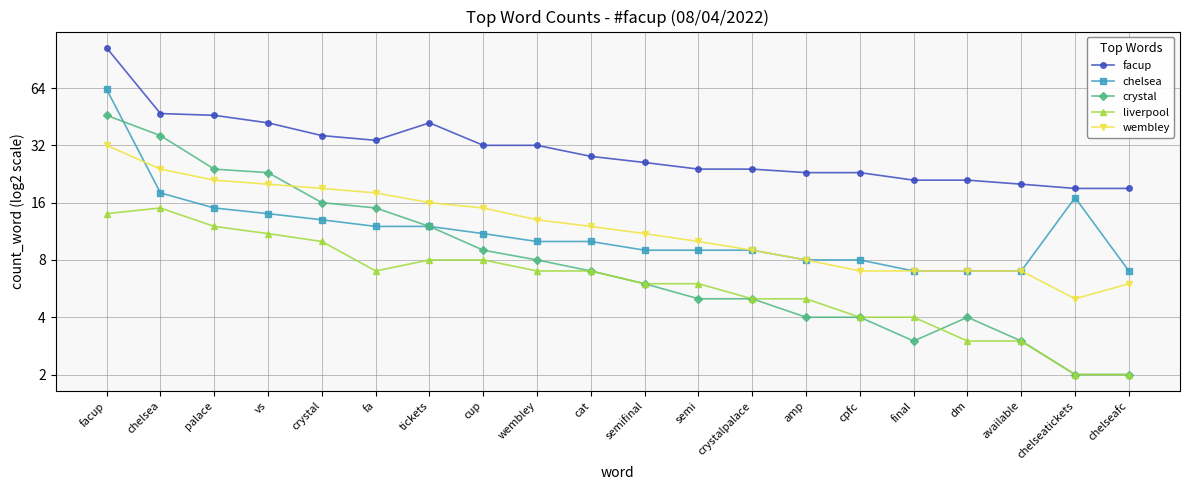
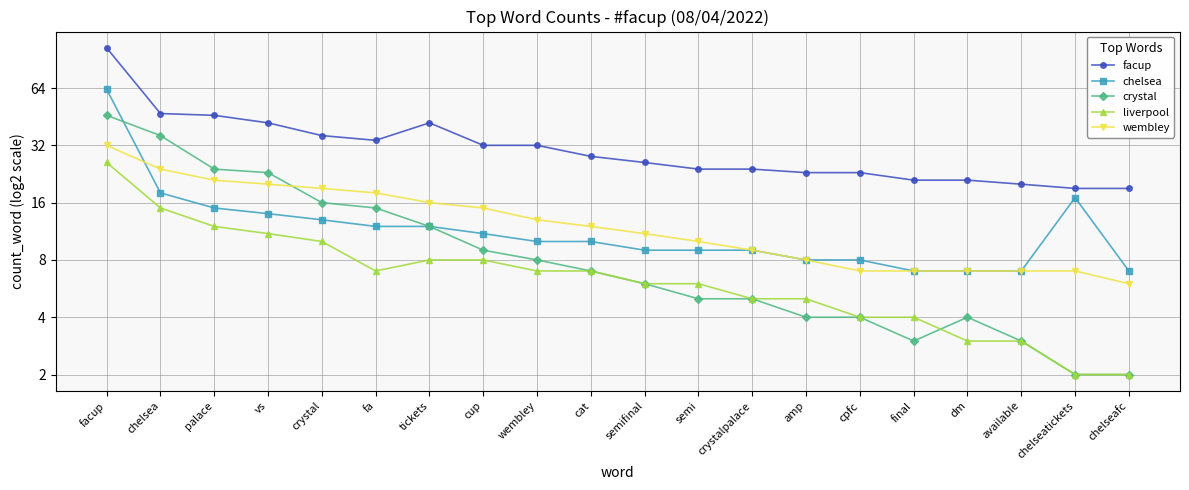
  {
    "facup": {
      "facup": 100,
      "chelsea": 47,
      "palace": 46,
      "vs": 42,
      "crystal": 36,
      "fa": 34,
      "tickets": 42,
      "cup": 32,
      "wembley": 32,
      "cat": 28,
      "semifinal": 26,
      "semi": 24,
      "crystalpalace": 24,
      "amp": 23,
      "cpfc": 23,
      "final": 21,
      "dm": 21,
      "available": 20,
      "chelseatickets": 19,
      "chelseafc": 19
    },
    "chelsea": {
      "facup": 63,
      "chelsea": 18,
      "palace": 15,
      "vs": 14,
      "crystal": 13,
      "fa": 12,
      "cup": 11,
      "wembley": 10,
      "cat": 10,
      "semifinal": 9,
      "semi": 9,
      "cpfc": 8,
      "chelseatickets": 17,
      "chelseafc": 7
    },
    "crystal": {
      "facup": 46,
      "chelsea": 36,
      "palace": 24,
      "vs": 23,
      "crystal": 16,
      "fa": 15,
      "cup": 9,
      "wembley": 8,
      "semi": 5,
      "amp": 4,
      "final": 3,
      "dm": 4
    },
    "liverpool": {
-     "facup": 14,
+     "facup": 26,
      "chelsea": 15,
      "palace": 12,
      "vs": 11,
      "crystal": 10,
      "fa": 7,
      "tickets": 8,
      "cup": 8,
      "wembley": 7,
      "semi": 6,
      "amp": 5,
      "final": 4,
      "dm": 3
    },
    "wembley": {
      "facup": 32,
      "chelsea": 24,
      "palace": 21,
      "vs": 20,
      "crystal": 19,
      "fa": 18,
      "tickets": 16,
      "cup": 15,
      "wembley": 13,
      "cat": 12,
      "semifinal": 11,
      "semi": 10,
      "cpfc": 7,
-     "chelseatickets": 5,
+     "chelseatickets": 7,
      "chelseafc": 6
    }
  }
